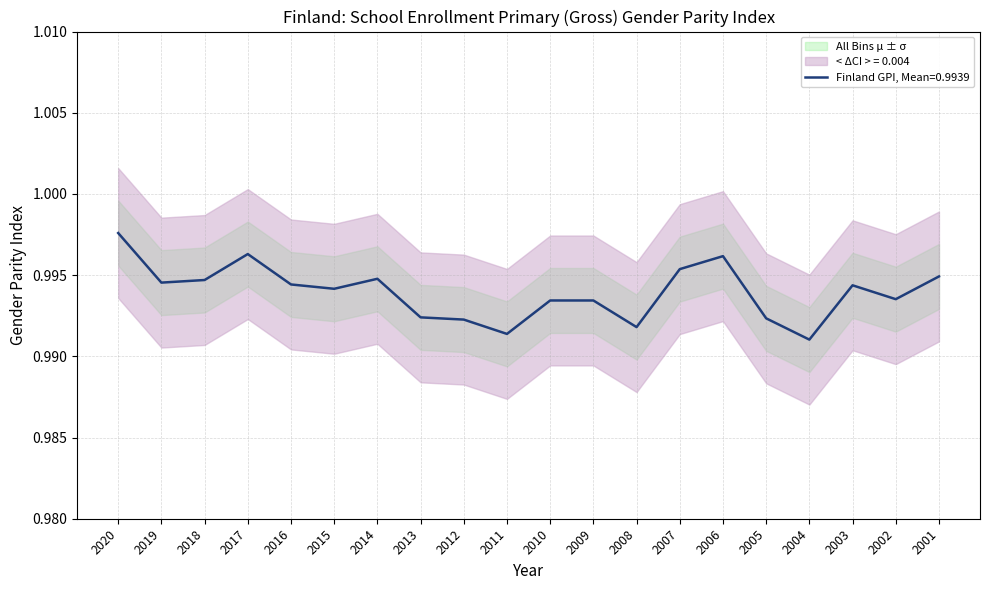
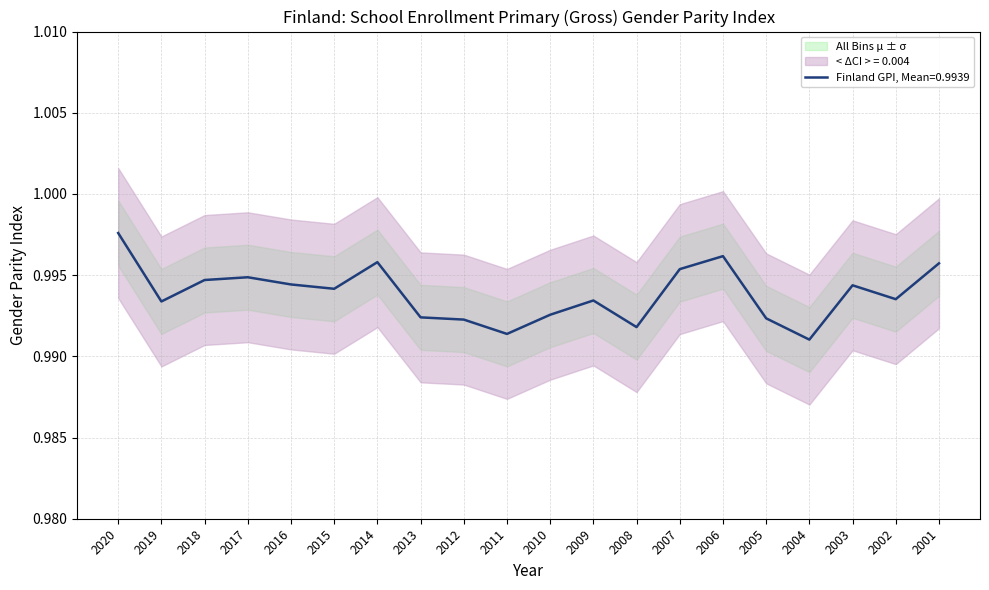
  {
    "Finland GPI, Mean=0.9939": {
      "2020": 0.9976,
-     "2019": 0.9945,
+     "2019": 0.9934,
      "2018": 0.9947,
-     "2017": 0.9963,
+     "2017": 0.9949,
      "2016": 0.9944,
      "2015": 0.9942,
-     "2014": 0.9948,
+     "2014": 0.9958,
      "2013": 0.9924,
      "2012": 0.9923,
      "2011": 0.9914,
-     "2010": 0.9934,
+     "2010": 0.9926,
      "2009": 0.9934,
      "2008": 0.9918,
      "2007": 0.9954,
      "2006": 0.9962,
      "2005": 0.9923,
      "2004": 0.9910,
      "2003": 0.9944,
      "2002": 0.9935,
-     "2001": 0.9949
+     "2001": 0.9957
    }
  }
